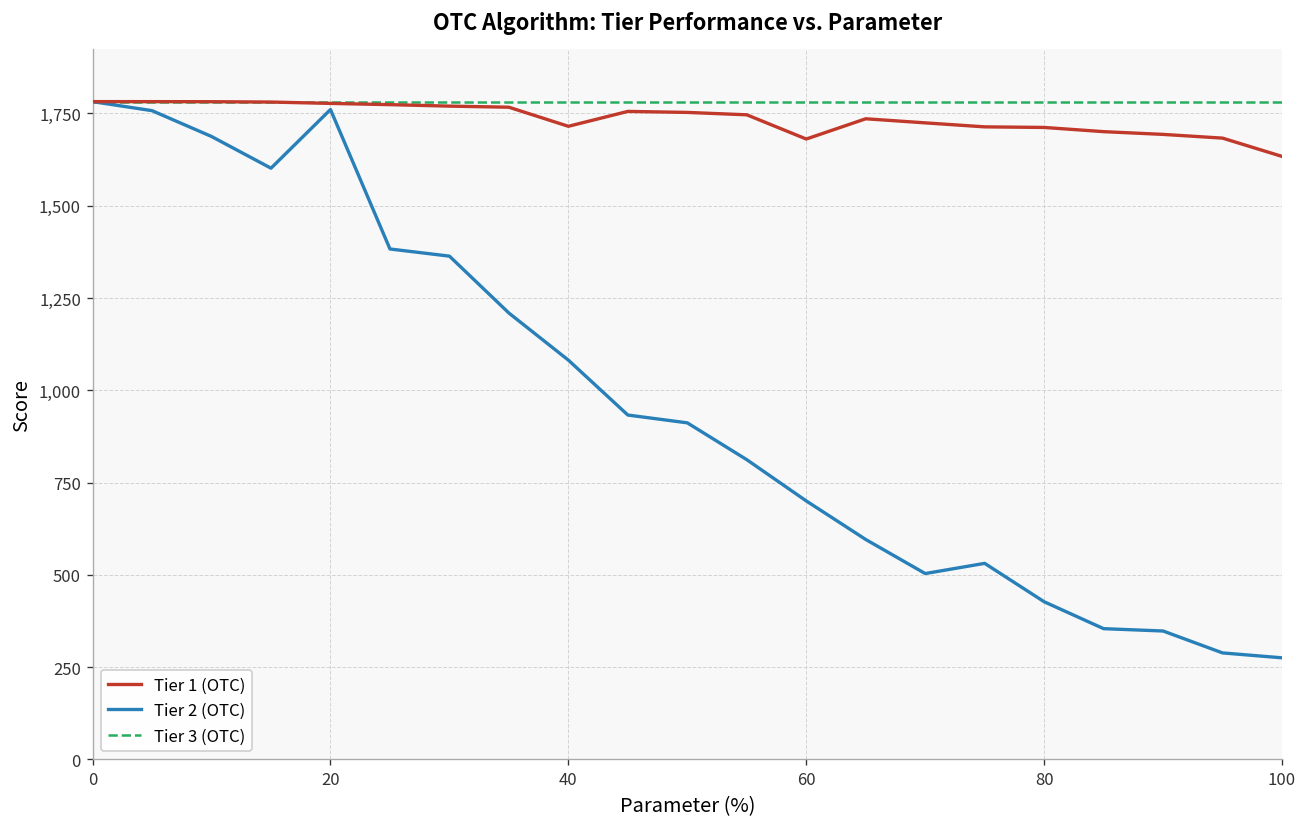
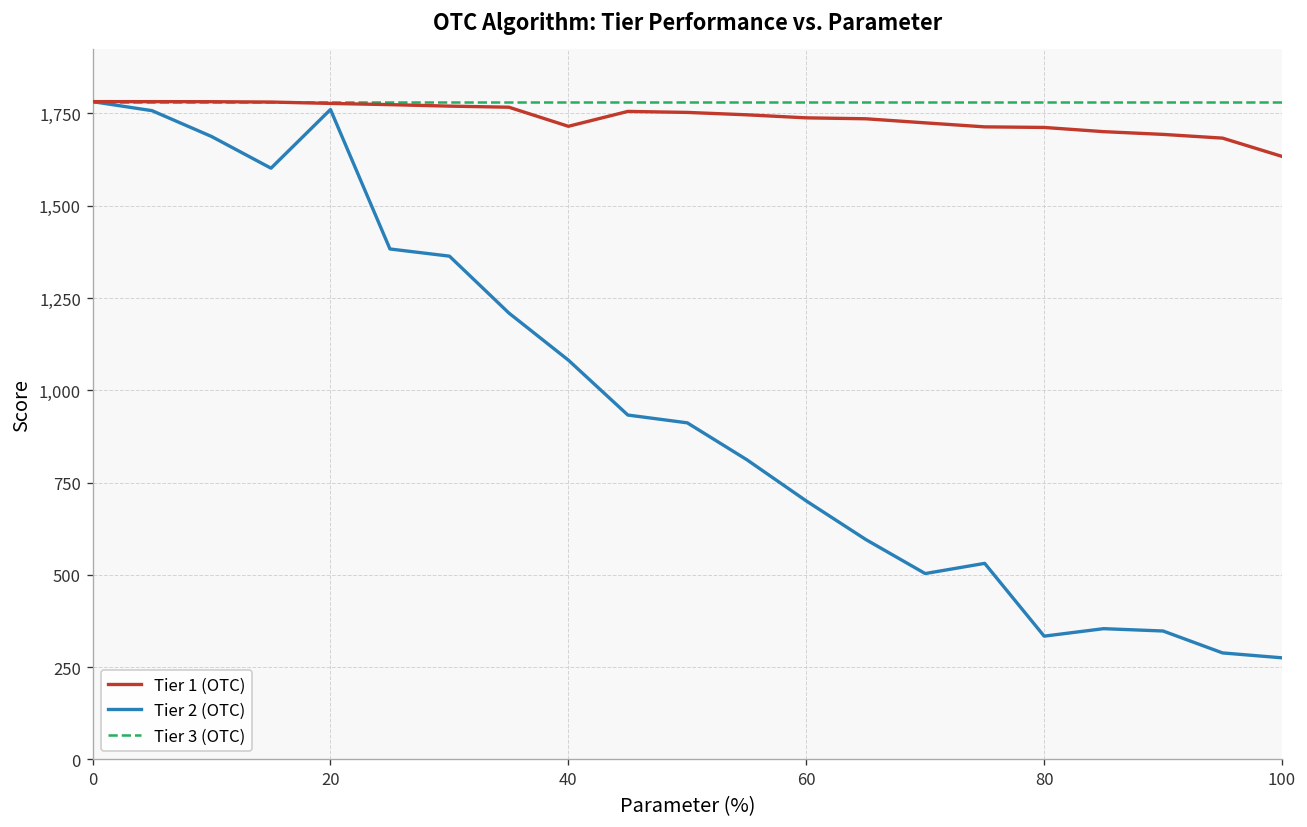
  {
    "Tier 1 (OTC)": {
      "40": "1,720",
-     "60": "1,680",
+     "60": "1,740",
      "80": "1,710",
      "100": "1,630"
    },
    "Tier 2 (OTC)": {
      "20": "1,760",
      "40": "1,080",
      "60": "700",
-     "80": "430",
+     "80": "330",
      "100": "280"
    },
    "Tier 3 (OTC)": {
      "40": "1,780",
      "60": "1,780",
      "80": "1,780",
      "100": "1,780"
    }
  }
